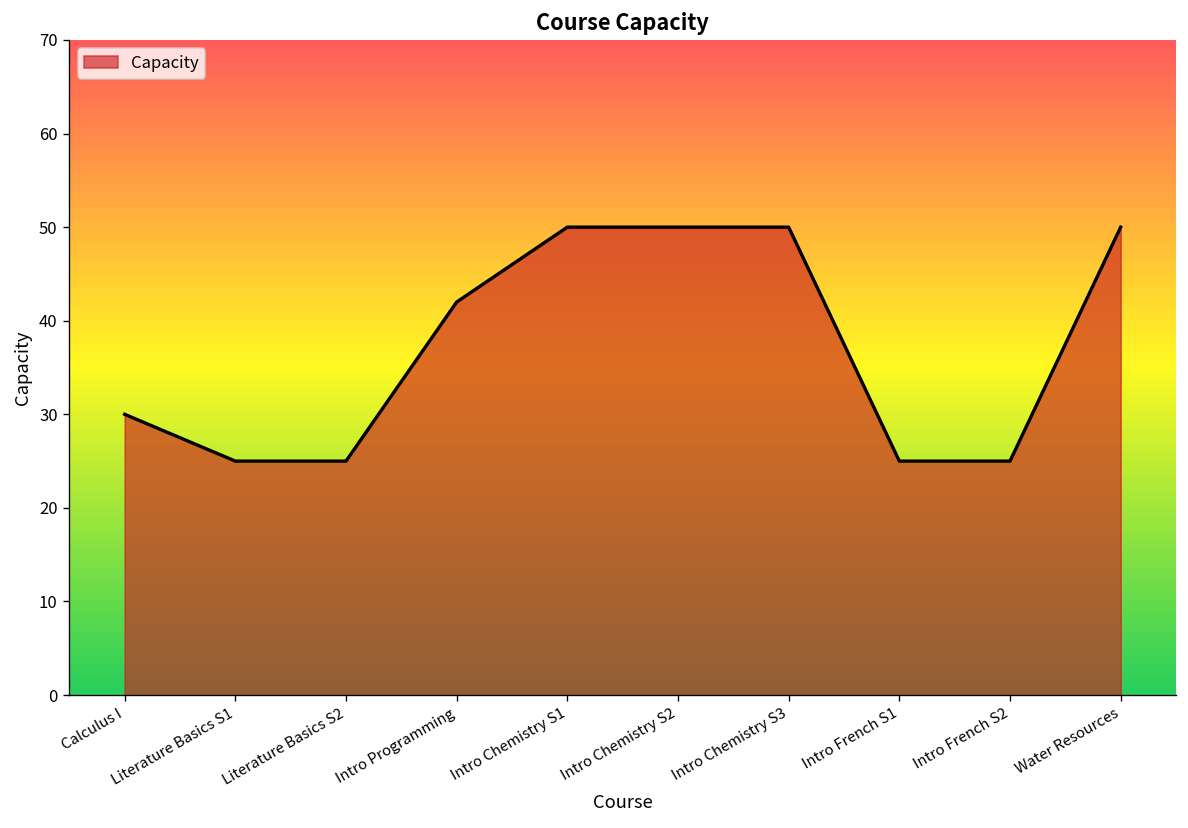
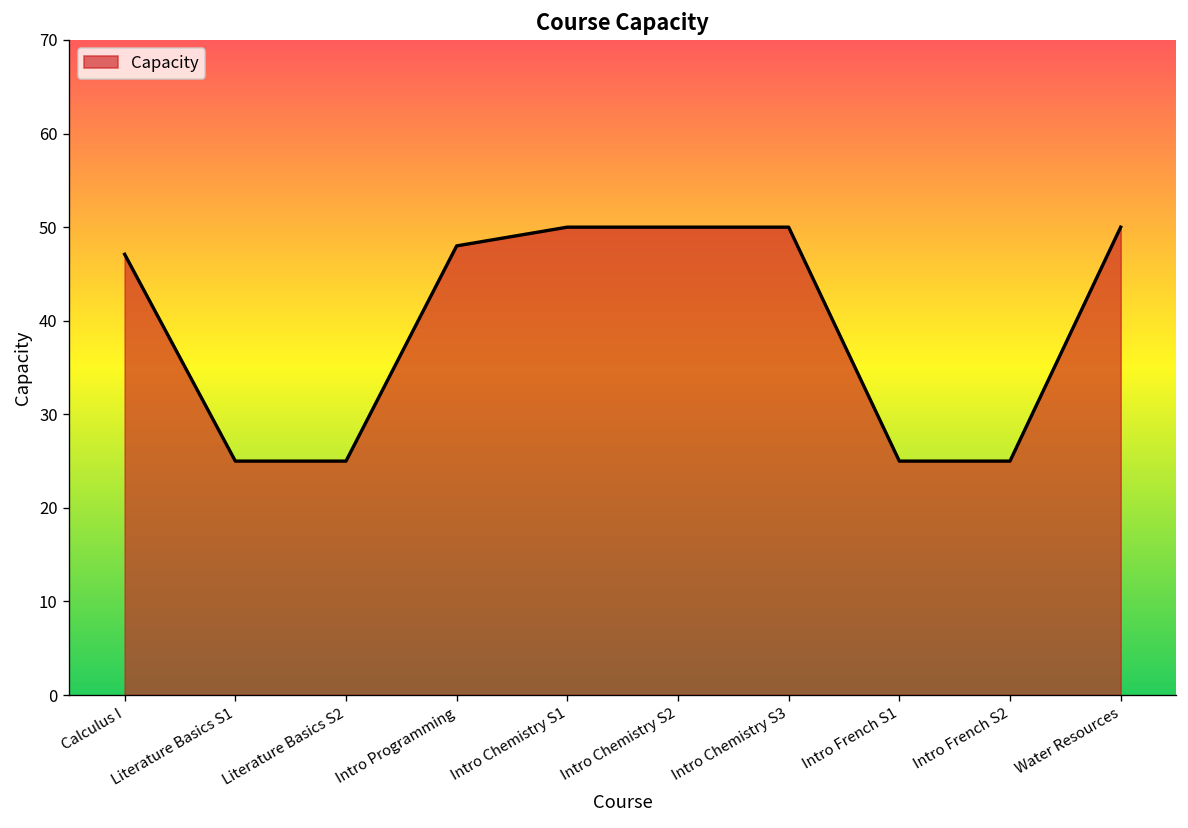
  {
-   "Calculus I": 30,
+   "Calculus I": 47,
    "Literature Basics S1": 25,
    "Literature Basics S2": 25,
-   "Intro Programming": 42,
+   "Intro Programming": 48,
    "Intro Chemistry S1": 50,
    "Intro Chemistry S2": 50,
    "Intro Chemistry S3": 50,
    "Intro French S1": 25,
    "Intro French S2": 25,
    "Water Resources": 50
  }
